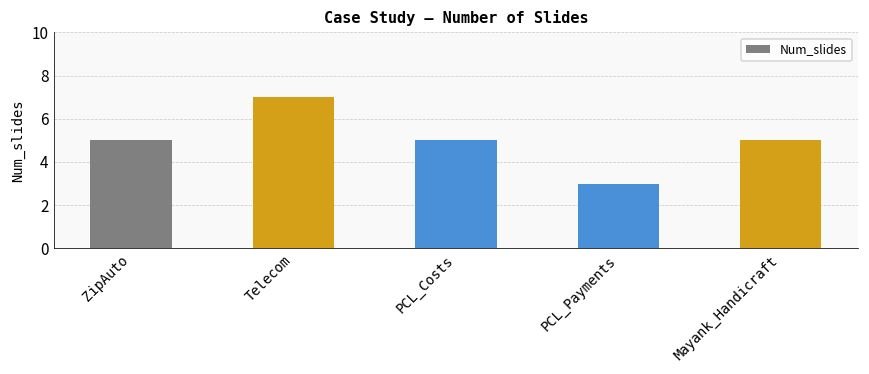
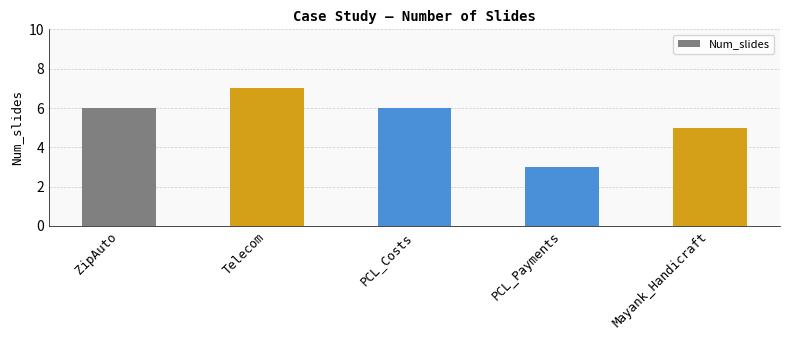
  {
-   "ZipAuto": 5,
+   "ZipAuto": 6,
    "Telecom": 7,
-   "PCL_Costs": 5,
+   "PCL_Costs": 6,
    "PCL_Payments": 3,
    "Mayank_Handicraft": 5
  }
